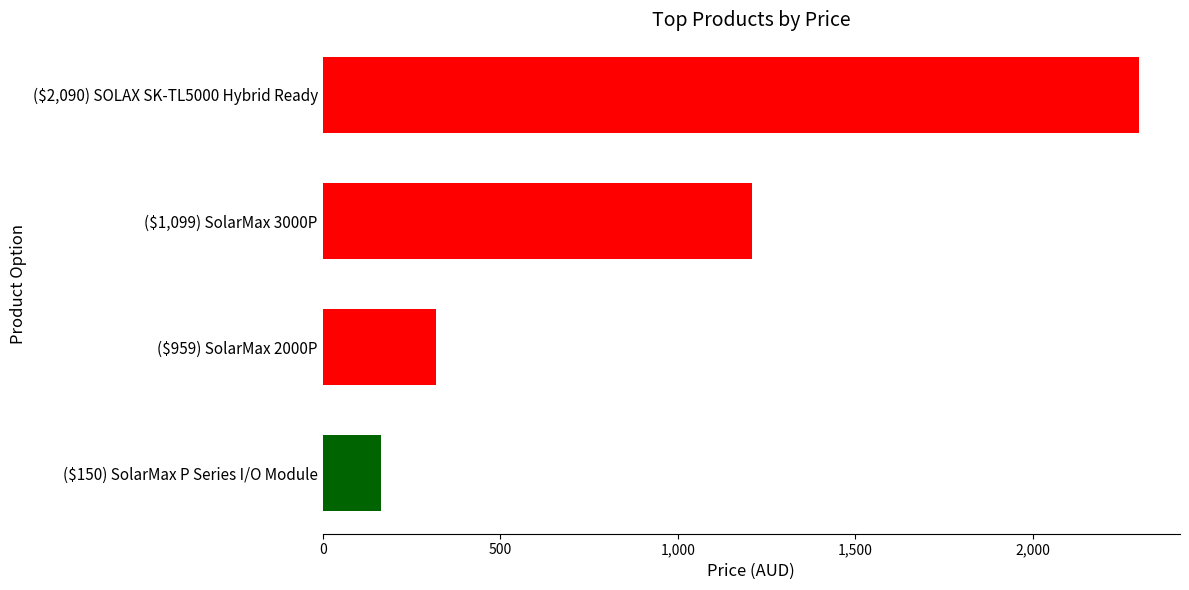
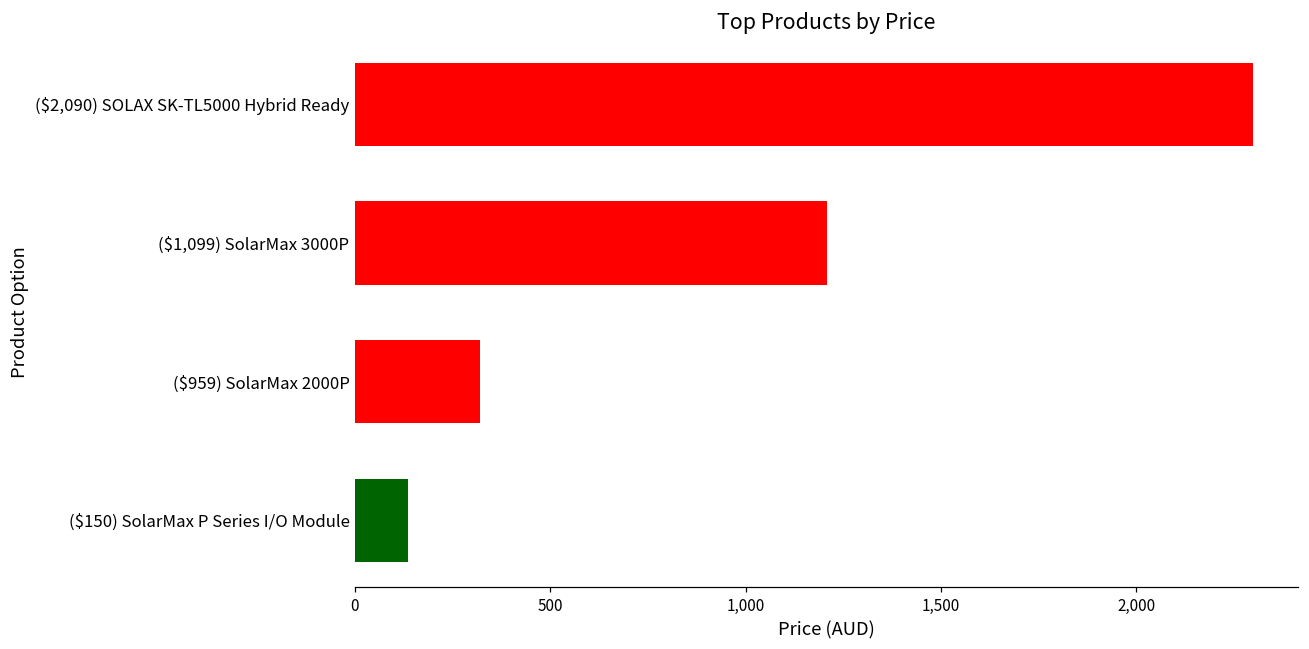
  {
    "($2,090) SOLAX SK-TL5000 Hybrid Ready": "2,300",
    "($1,099) SolarMax 3000P": "1,210",
    "($959) SolarMax 2000P": "320",
-   "($150) SolarMax P Series I/O Module": "170"
+   "($150) SolarMax P Series I/O Module": "140"
  }
